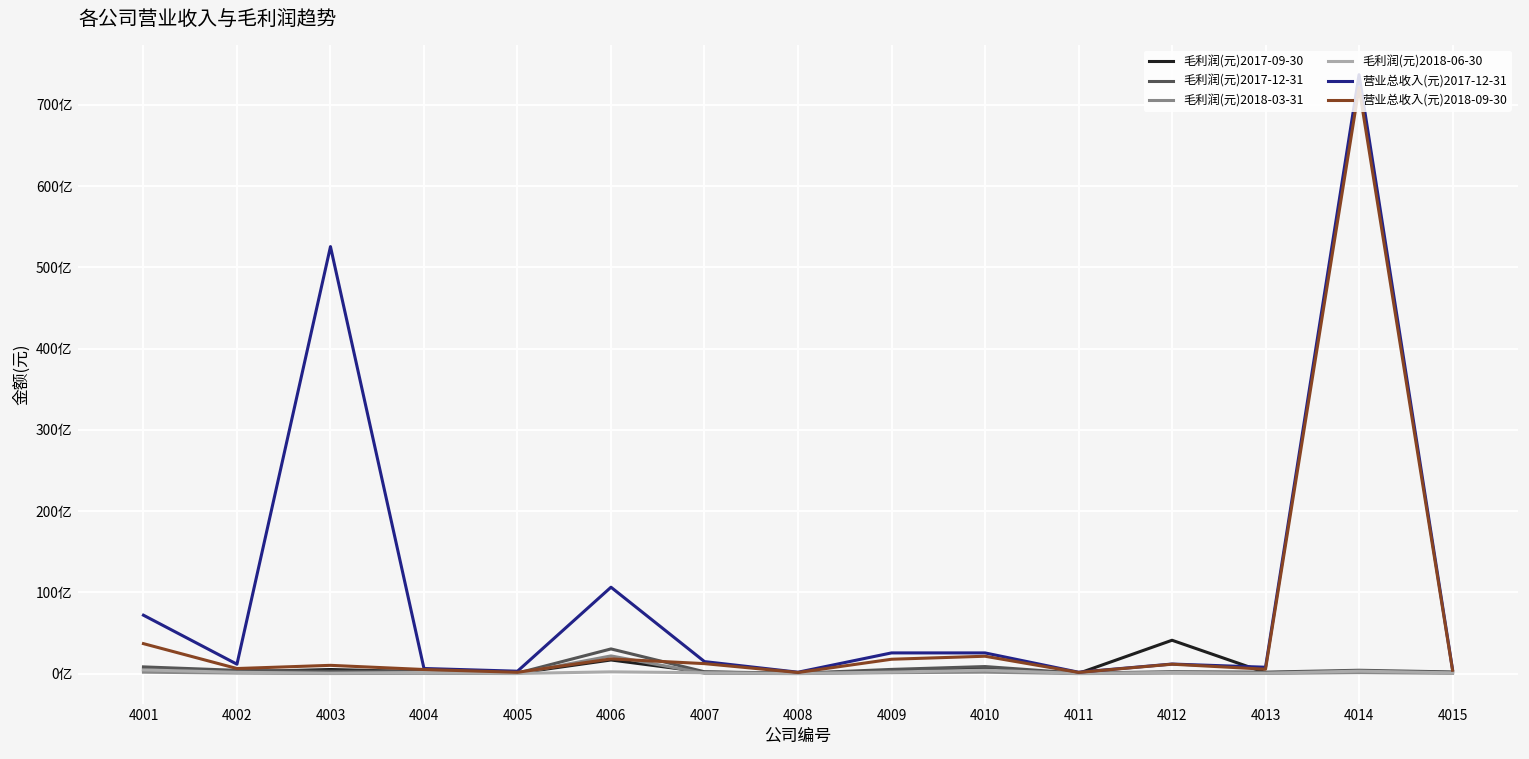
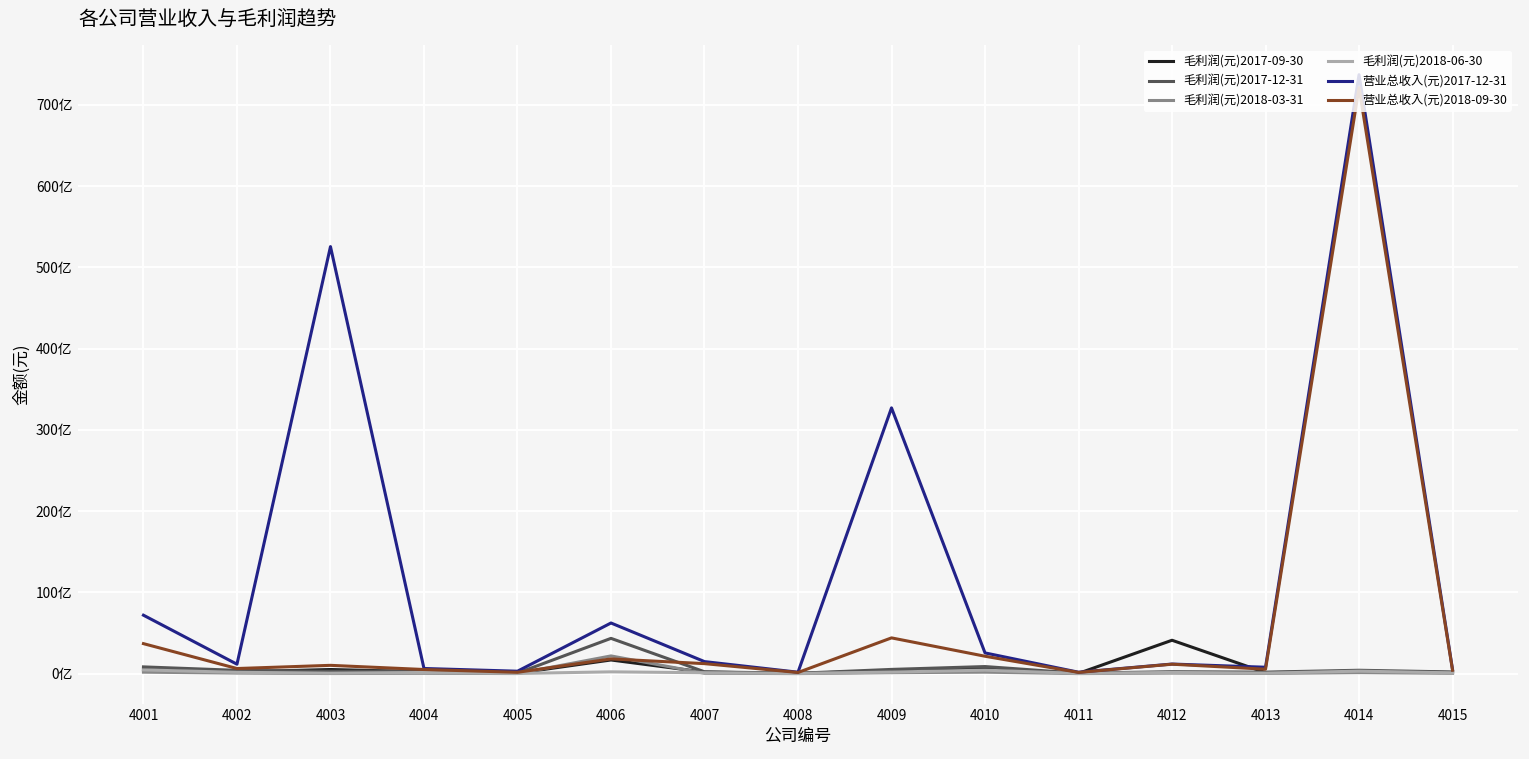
  {
    "毛利润(元)2017-09-30": {
      "4012": "40亿"
    },
    "毛利润(元)2017-12-31": {
-     "4006": "30亿"
+     "4006": "40亿"
    },
    "营业总收入(元)2017-12-31": {
      "4001": "70亿",
      "4002": "10亿",
      "4003": "530亿",
-     "4006": "110亿",
-     "4009": "30亿",
+     "4006": "60亿",
+     "4009": "330亿",
      "4010": "30亿"
    },
    "营业总收入(元)2018-09-30": {
      "4001": "40亿",
      "4003": "10亿",
-     "4009": "20亿",
+     "4009": "40亿",
      "4010": "20亿"
    }
  }
